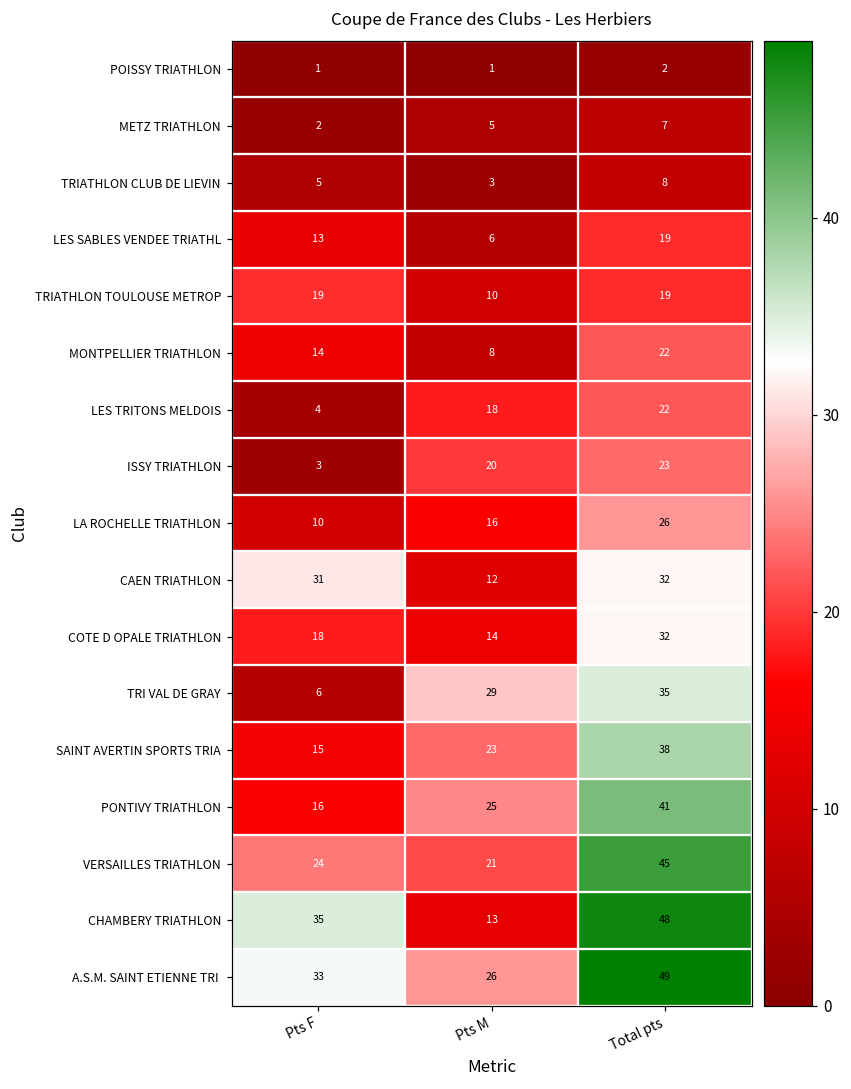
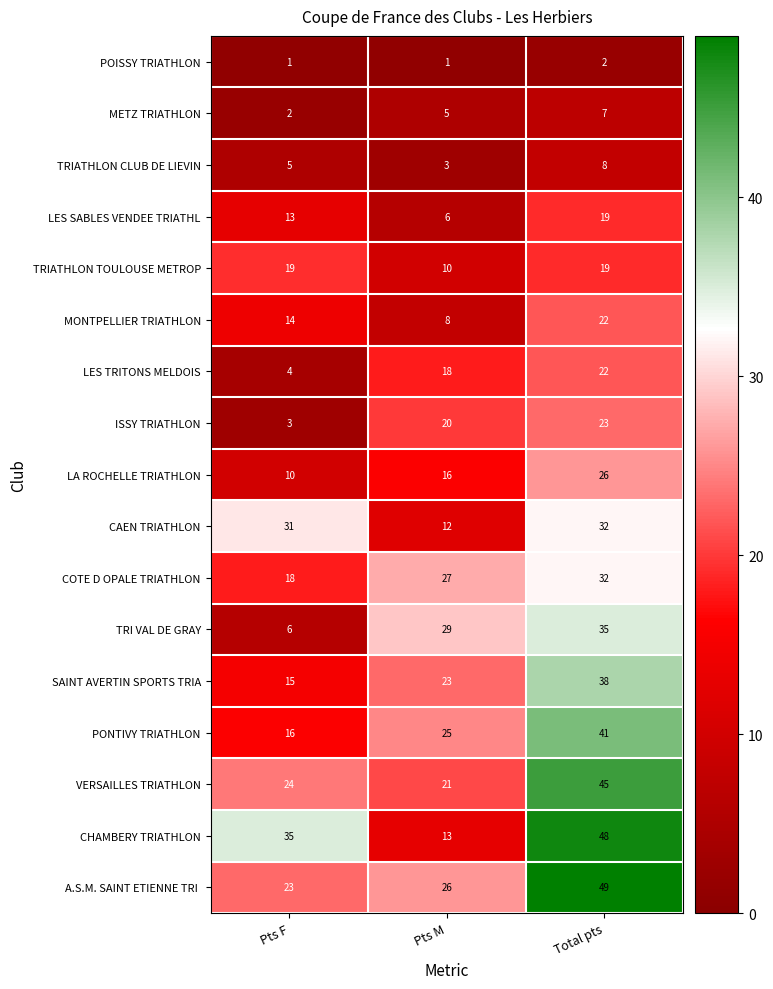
  {
    "POISSY TRIATHLON": {
      "Pts F": 1,
      "Pts M": 1,
      "Total pts": 2
    },
    "METZ TRIATHLON": {
      "Pts F": 2,
      "Pts M": 5,
      "Total pts": 7
    },
    "TRIATHLON CLUB DE LIEVIN": {
      "Pts F": 5,
      "Pts M": 3,
      "Total pts": 8
    },
    "LES SABLES VENDEE TRIATHL": {
      "Pts F": 13,
      "Pts M": 6,
      "Total pts": 19
    },
    "TRIATHLON TOULOUSE METROP": {
      "Pts F": 19,
      "Pts M": 10,
      "Total pts": 19
    },
    "MONTPELLIER TRIATHLON": {
      "Pts F": 14,
      "Pts M": 8,
      "Total pts": 22
    },
    "LES TRITONS MELDOIS": {
      "Pts F": 4,
      "Pts M": 18,
      "Total pts": 22
    },
    "ISSY TRIATHLON": {
      "Pts F": 3,
      "Pts M": 20,
      "Total pts": 23
    },
    "LA ROCHELLE TRIATHLON": {
      "Pts F": 10,
      "Pts M": 16,
      "Total pts": 26
    },
    "CAEN TRIATHLON": {
      "Pts F": 31,
      "Pts M": 12,
      "Total pts": 32
    },
    "COTE D OPALE TRIATHLON": {
      "Pts F": 18,
-     "Pts M": 14,
+     "Pts M": 27,
      "Total pts": 32
    },
    "TRI VAL DE GRAY": {
      "Pts F": 6,
      "Pts M": 29,
      "Total pts": 35
    },
    "SAINT AVERTIN SPORTS TRIA": {
      "Pts F": 15,
      "Pts M": 23,
      "Total pts": 38
    },
    "PONTIVY TRIATHLON": {
      "Pts F": 16,
      "Pts M": 25,
      "Total pts": 41
    },
    "VERSAILLES TRIATHLON": {
      "Pts F": 24,
      "Pts M": 21,
      "Total pts": 45
    },
    "CHAMBERY TRIATHLON": {
      "Pts F": 35,
      "Pts M": 13,
      "Total pts": 48
    },
    "A.S.M. SAINT ETIENNE TRI": {
-     "Pts F": 33,
+     "Pts F": 23,
      "Pts M": 26,
      "Total pts": 49
    }
  }
